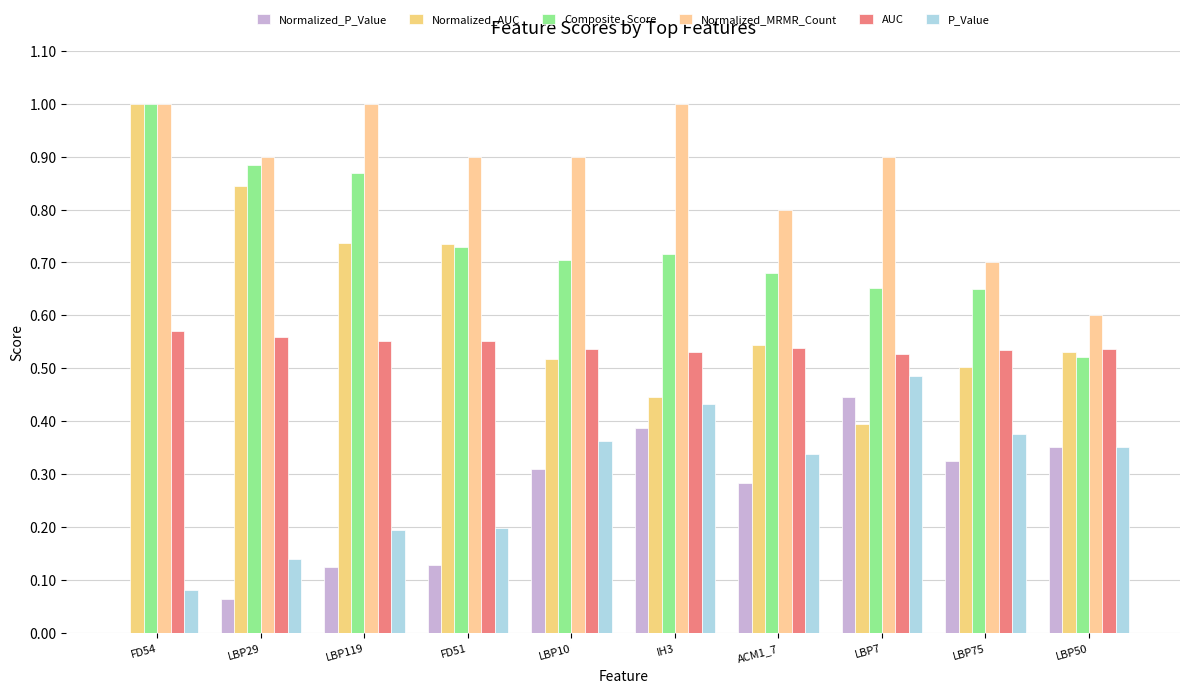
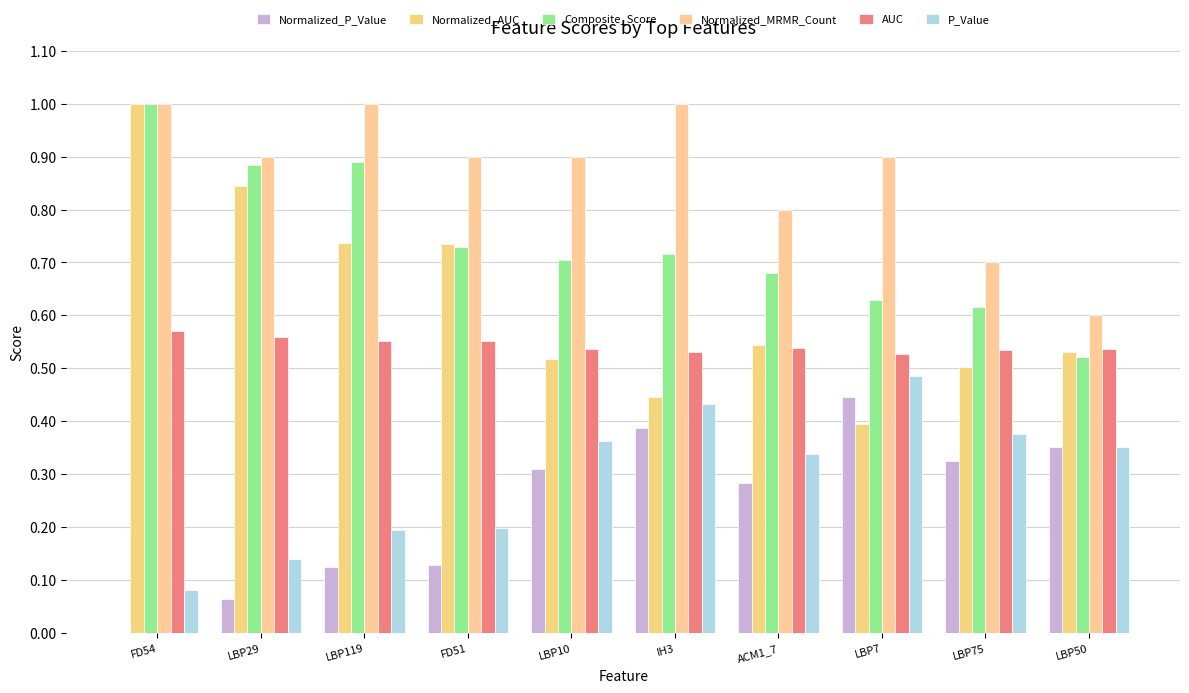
  {
    "Composite_Score": {
      "FD54": 1.00,
      "LBP29": 0.88,
-     "LBP119": 0.87,
+     "LBP119": 0.89,
      "FD51": 0.73,
      "LBP10": 0.71,
      "IH3": 0.72,
      "ACM1_7": 0.68,
-     "LBP7": 0.65,
-     "LBP75": 0.65,
+     "LBP7": 0.63,
+     "LBP75": 0.62,
      "LBP50": 0.52
    },
    "AUC": {
      "FD54": 0.57,
      "LBP29": 0.56,
      "LBP119": 0.55,
      "FD51": 0.55,
      "LBP10": 0.54,
      "IH3": 0.53,
      "ACM1_7": 0.54,
      "LBP7": 0.53,
      "LBP75": 0.54,
      "LBP50": 0.54
    }
  }
